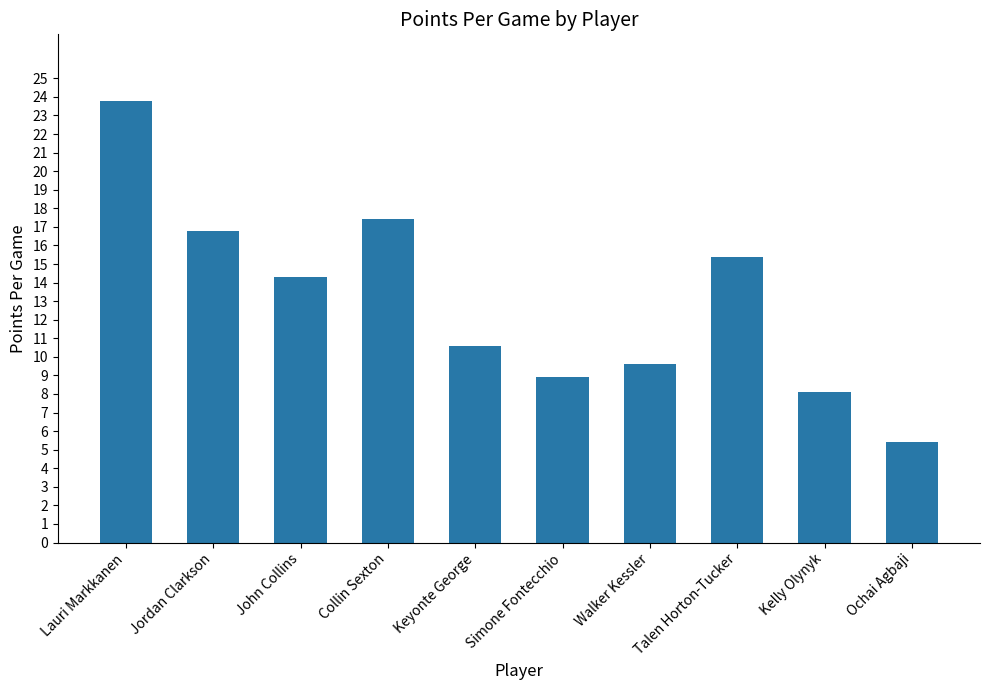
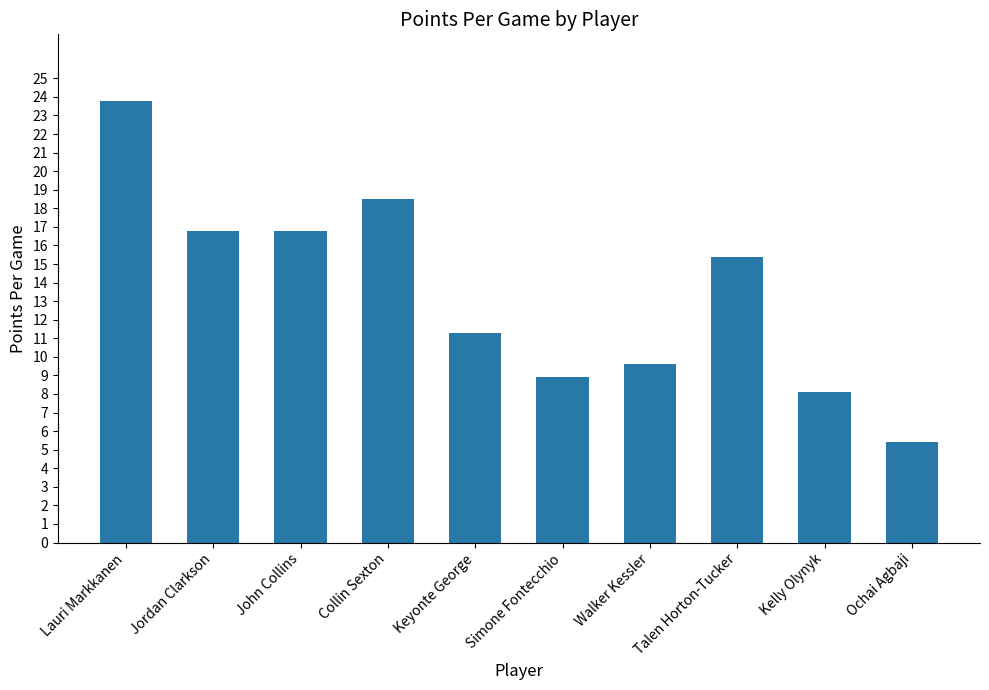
  {
    "Lauri Markkanen": 23.8,
    "Jordan Clarkson": 16.8,
-   "John Collins": 14.3,
-   "Collin Sexton": 17.4,
-   "Keyonte George": 10.6,
+   "John Collins": 16.8,
+   "Collin Sexton": 18.5,
+   "Keyonte George": 11.3,
    "Simone Fontecchio": 8.9,
    "Walker Kessler": 9.6,
    "Talen Horton-Tucker": 15.4,
    "Kelly Olynyk": 8.1,
    "Ochai Agbaji": 5.4
  }
